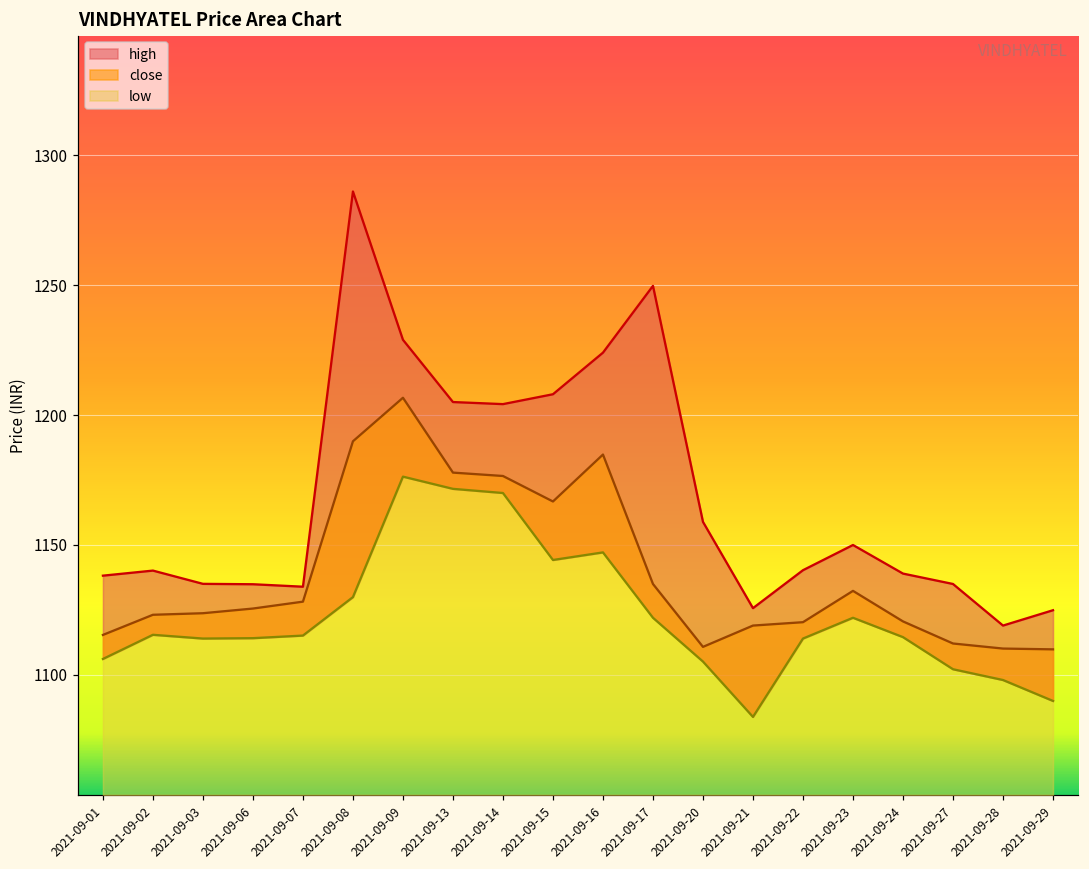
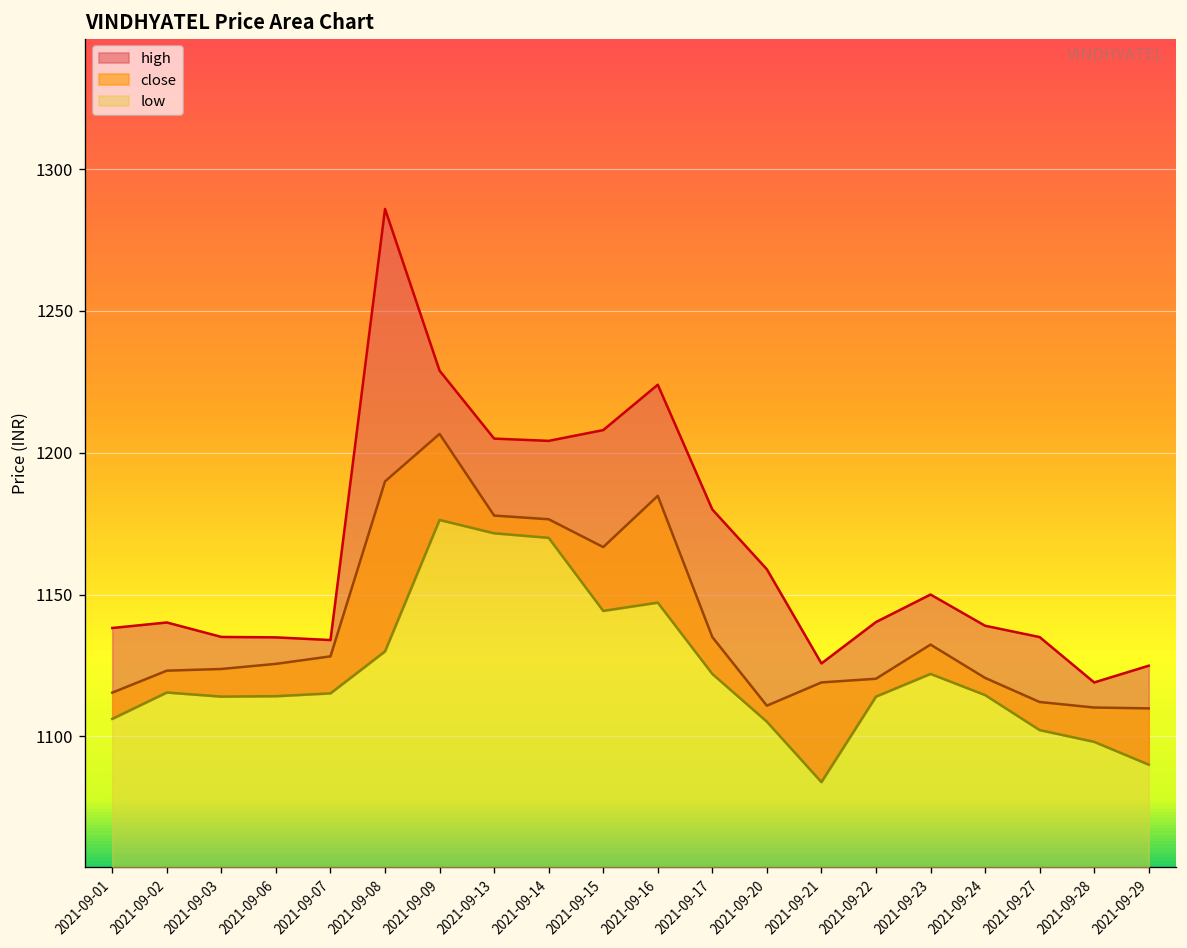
  {
    "high": {
      "2021-09-01": 1138,
      "2021-09-02": 1140,
      "2021-09-03": 1135,
      "2021-09-06": 1135,
      "2021-09-07": 1134,
      "2021-09-08": 1286,
      "2021-09-09": 1229,
      "2021-09-13": 1205,
      "2021-09-14": 1204,
      "2021-09-15": 1208,
      "2021-09-16": 1224,
-     "2021-09-17": 1250,
+     "2021-09-17": 1180,
      "2021-09-20": 1159,
      "2021-09-21": 1126,
      "2021-09-22": 1140,
      "2021-09-23": 1150,
      "2021-09-24": 1139,
      "2021-09-27": 1135,
      "2021-09-28": 1119,
      "2021-09-29": 1125
    },
    "close": {
      "2021-09-01": 1115,
      "2021-09-02": 1123,
      "2021-09-03": 1124,
      "2021-09-06": 1126,
      "2021-09-07": 1128,
      "2021-09-08": 1190,
      "2021-09-09": 1207,
      "2021-09-13": 1178,
      "2021-09-14": 1177,
      "2021-09-15": 1167,
      "2021-09-16": 1185,
      "2021-09-17": 1135,
      "2021-09-20": 1111,
      "2021-09-21": 1119,
      "2021-09-22": 1120,
      "2021-09-23": 1132,
      "2021-09-24": 1121,
      "2021-09-27": 1112,
      "2021-09-28": 1110,
      "2021-09-29": 1110
    },
    "low": {
      "2021-09-01": 1106,
      "2021-09-02": 1115,
      "2021-09-03": 1114,
      "2021-09-06": 1114,
      "2021-09-07": 1115,
      "2021-09-08": 1130,
      "2021-09-09": 1176,
      "2021-09-13": 1172,
      "2021-09-14": 1170,
      "2021-09-15": 1144,
      "2021-09-16": 1147,
      "2021-09-17": 1122,
      "2021-09-20": 1105,
      "2021-09-21": 1084,
      "2021-09-22": 1114,
      "2021-09-23": 1122,
      "2021-09-24": 1115,
      "2021-09-27": 1102,
      "2021-09-28": 1098,
      "2021-09-29": 1090
    }
  }
